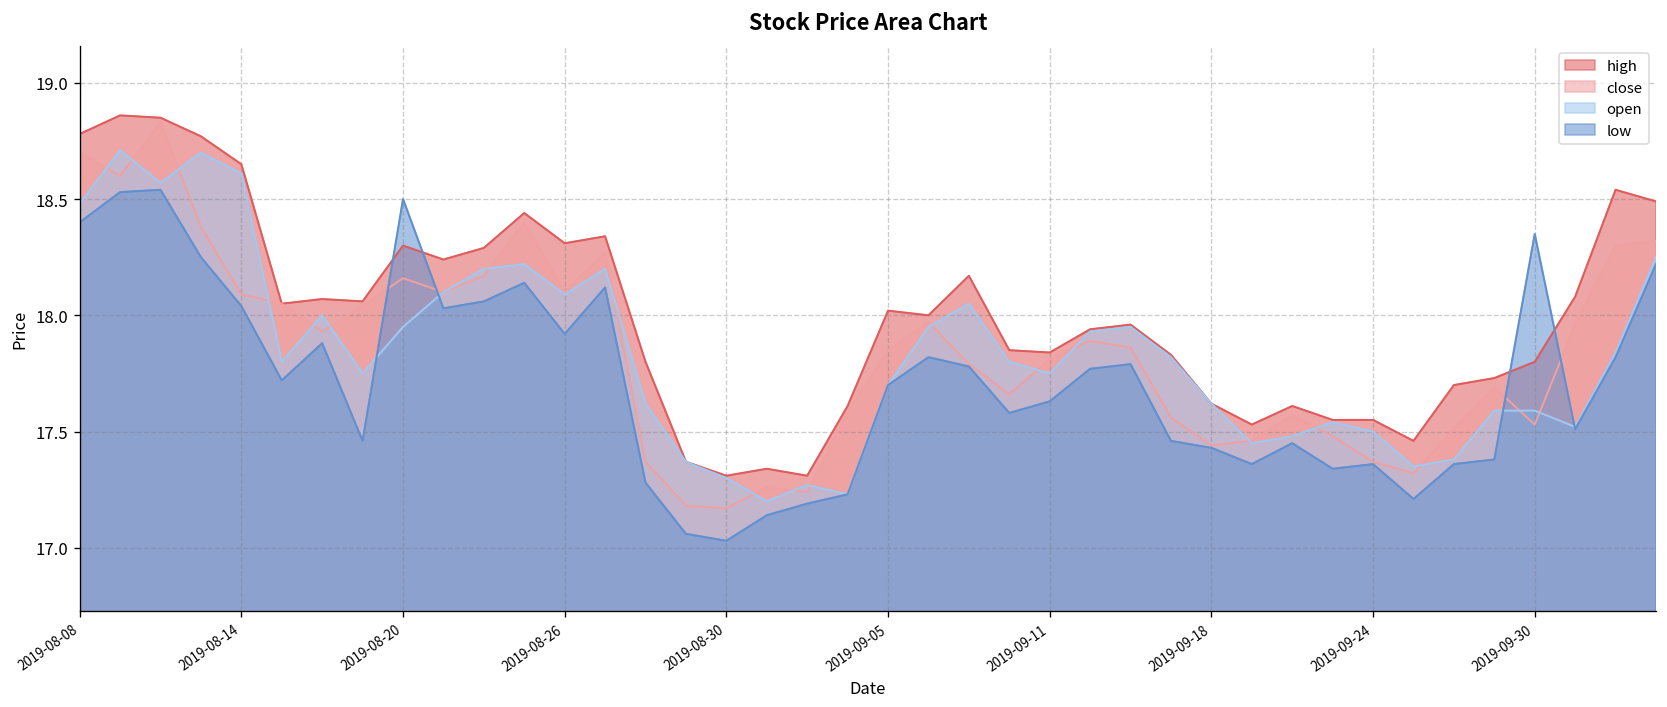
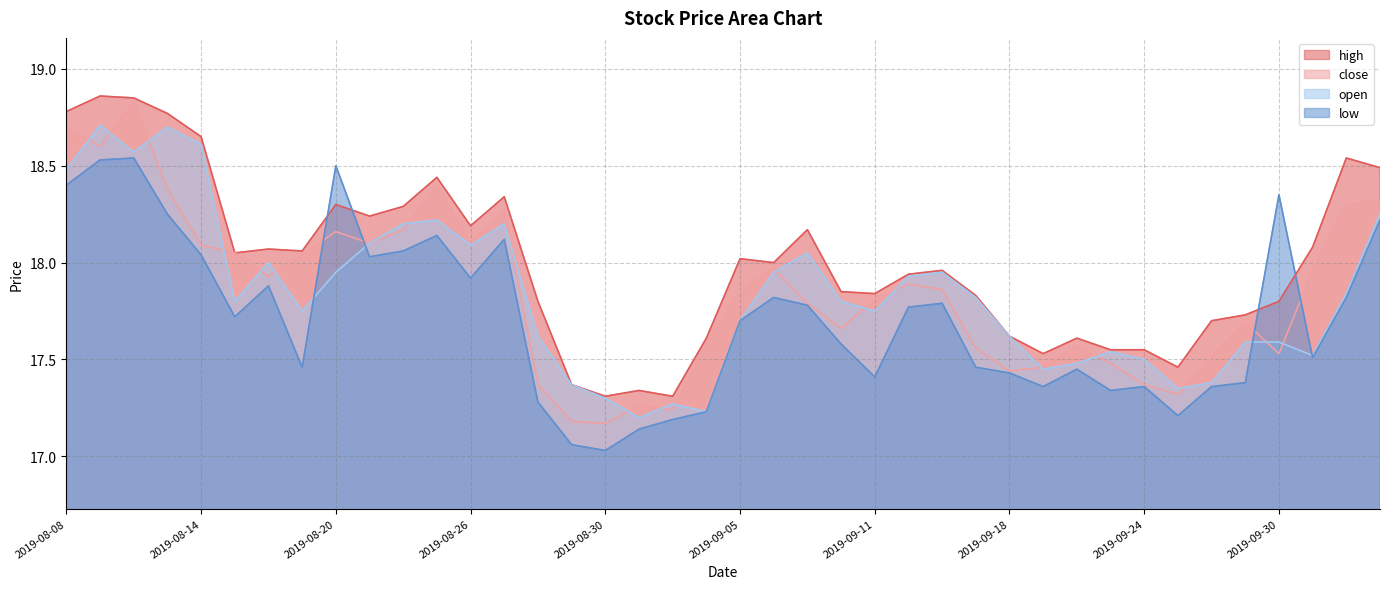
  {
    "high": {
      "2019-08-08": 18.78,
      "2019-08-14": 18.65,
      "2019-08-20": 18.30,
-     "2019-08-26": 18.31,
+     "2019-08-26": 18.19,
      "2019-09-05": 18.02,
      "2019-09-11": 17.84,
      "2019-09-24": 17.55,
      "2019-09-30": 17.80
    },
    "close": {
      "2019-08-08": 18.70,
      "2019-08-14": 18.09,
      "2019-08-20": 18.16,
      "2019-08-30": 17.17,
      "2019-09-05": 17.85,
      "2019-09-11": 17.81,
      "2019-09-30": 17.53
    },
    "open": {
      "2019-08-08": 18.48,
      "2019-08-14": 18.61,
      "2019-08-20": 17.95,
      "2019-09-11": 17.75,
      "2019-09-24": 17.50,
      "2019-09-30": 17.59
    },
    "low": {
      "2019-08-08": 18.40,
      "2019-08-14": 18.04,
      "2019-08-20": 18.50,
      "2019-08-26": 17.92,
      "2019-08-30": 17.03,
-     "2019-09-11": 17.63,
+     "2019-09-11": 17.41,
      "2019-09-30": 18.35
    }
  }
